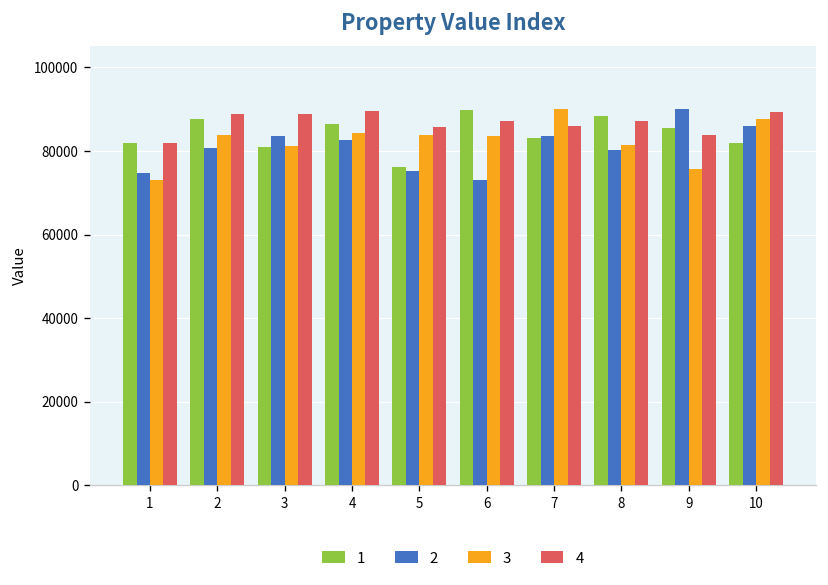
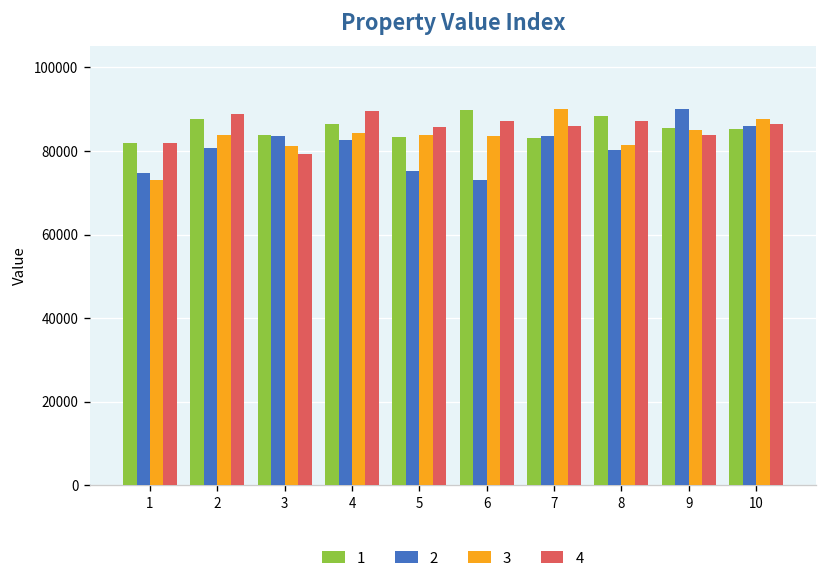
  {
    "1": {
      "1": 82000,
      "2": 88000,
-     "3": 81000,
+     "3": 84000,
      "4": 86000,
-     "5": 76000,
+     "5": 83000,
      "6": 90000,
      "7": 83000,
      "8": 88000,
      "9": 85000,
-     "10": 82000
+     "10": 85000
    },
    "2": {
      "1": 75000,
      "2": 81000,
      "3": 84000,
      "4": 83000,
      "5": 75000,
      "6": 73000,
      "7": 83000,
      "8": 80000,
      "9": 90000,
      "10": 86000
    },
    "3": {
      "1": 73000,
      "2": 84000,
      "3": 81000,
      "4": 84000,
      "5": 84000,
      "6": 84000,
      "7": 90000,
      "8": 81000,
-     "9": 76000,
+     "9": 85000,
      "10": 88000
    },
    "4": {
      "1": 82000,
      "2": 89000,
-     "3": 89000,
+     "3": 79000,
      "4": 90000,
      "5": 86000,
      "6": 87000,
      "7": 86000,
      "8": 87000,
      "9": 84000,
-     "10": 89000
+     "10": 86000
    }
  }
